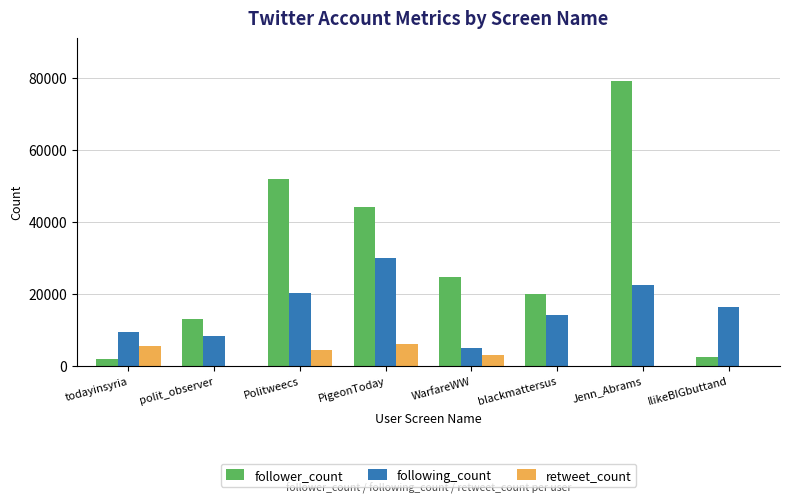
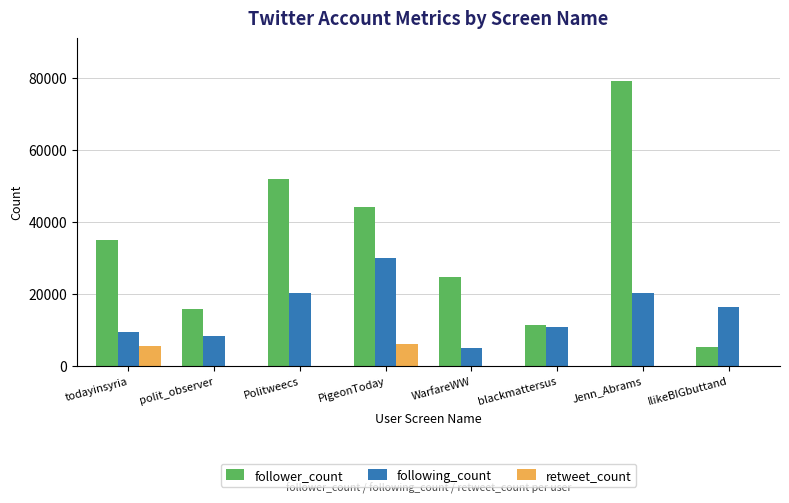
  {
    "follower_count": {
-     "todayinsyria": 2000,
-     "polit_observer": 13000,
+     "todayinsyria": 35000,
+     "polit_observer": 16000,
      "Politweecs": 52000,
      "PigeonToday": 44000,
      "WarfareWW": 25000,
-     "blackmattersus": 20000,
+     "blackmattersus": 11000,
      "Jenn_Abrams": 79000,
-     "IlikeBIGbuttand": 3000
+     "IlikeBIGbuttand": 5000
    },
    "following_count": {
      "todayinsyria": 10000,
      "polit_observer": 8000,
      "Politweecs": 20000,
      "PigeonToday": 30000,
      "WarfareWW": 5000,
-     "blackmattersus": 14000,
-     "Jenn_Abrams": 23000,
+     "blackmattersus": 11000,
+     "Jenn_Abrams": 20000,
      "IlikeBIGbuttand": 16000
    },
    "retweet_count": {
      "todayinsyria": 6000,
      "polit_observer": 0,
-     "Politweecs": 4000,
+     "Politweecs": 0,
      "PigeonToday": 6000,
-     "WarfareWW": 3000,
+     "WarfareWW": 0,
      "IlikeBIGbuttand": 0
    }
  }
